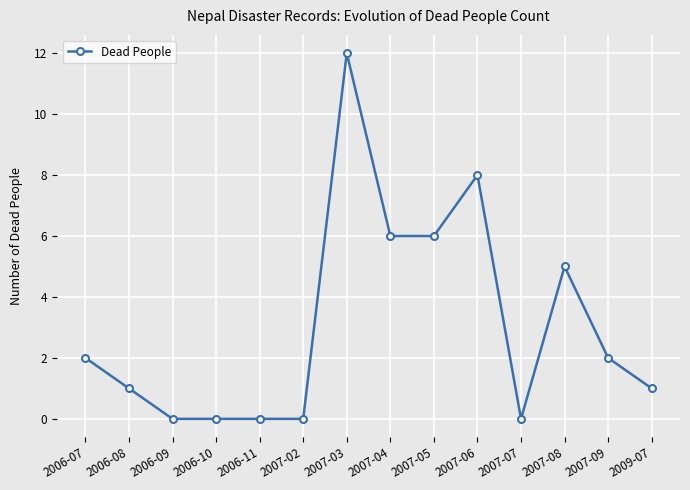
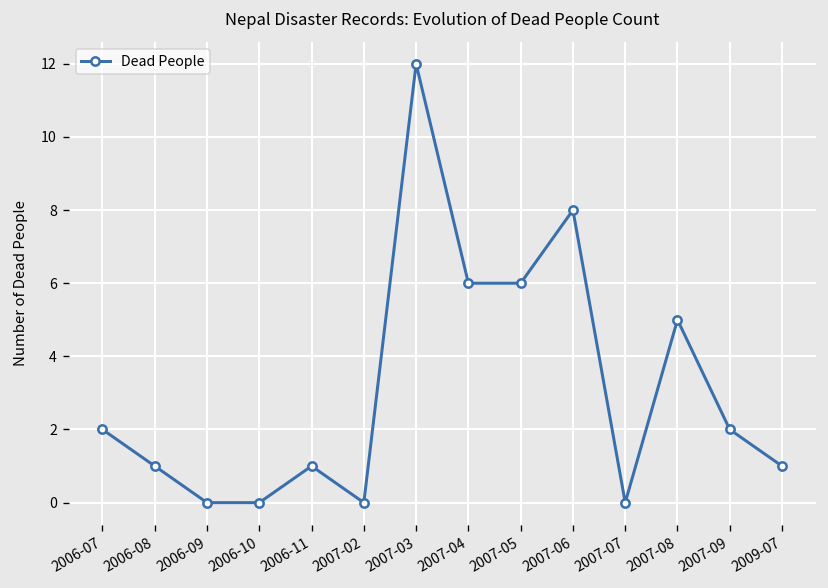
  {
    "2006-07": 2,
    "2006-08": 1,
    "2006-09": 0,
    "2006-10": 0,
-   "2006-11": 0,
+   "2006-11": 1,
    "2007-02": 0,
    "2007-03": 12,
    "2007-04": 6,
    "2007-05": 6,
    "2007-06": 8,
    "2007-07": 0,
    "2007-08": 5,
    "2007-09": 2,
    "2009-07": 1
  }
